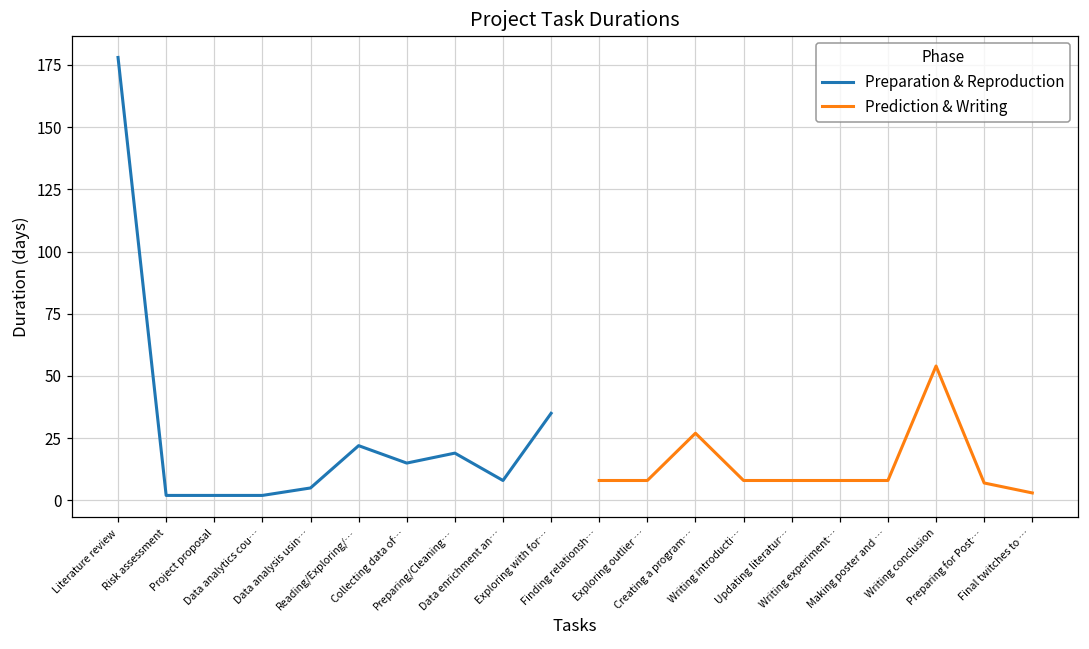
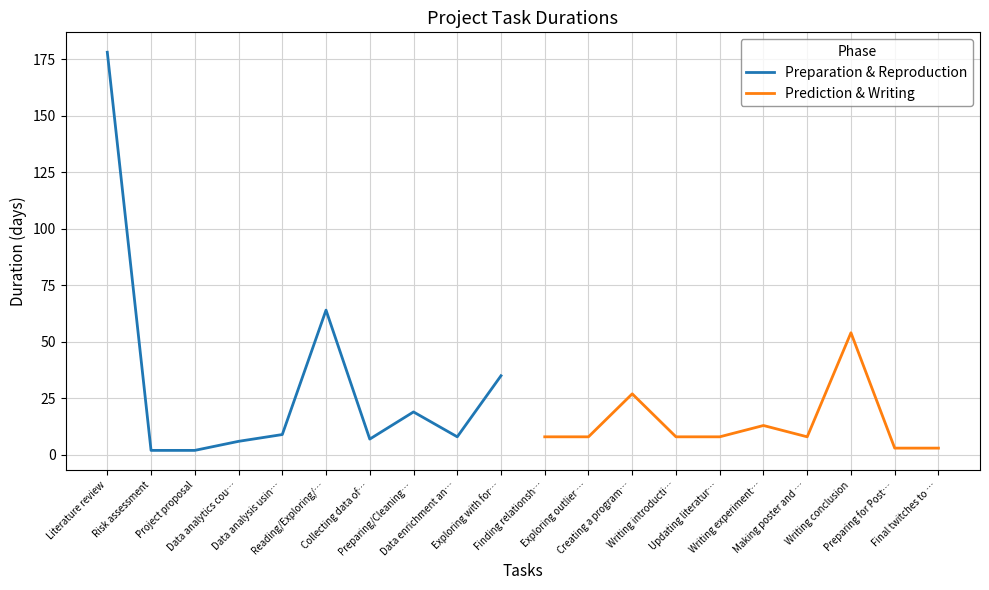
  {
    "Preparation & Reproduction": {
      "Literature review": 178,
      "Risk assessment": 2,
      "Project proposal": 2,
-     "Data analytics cou…": 2,
-     "Data analysis usin…": 5,
-     "Reading/Exploring/…": 22,
-     "Collecting data of…": 15,
+     "Data analytics cou…": 6,
+     "Data analysis usin…": 9,
+     "Reading/Exploring/…": 64,
+     "Collecting data of…": 7,
      "Preparing/Cleaning…": 19,
      "Data enrichment an…": 8,
      "Exploring with for…": 35
    },
    "Prediction & Writing": {
      "Finding relationsh…": 8,
      "Exploring outlier …": 8,
      "Creating a program…": 27,
      "Writing introducti…": 8,
      "Updating literatur…": 8,
-     "Writing experiment…": 8,
+     "Writing experiment…": 13,
      "Making poster and …": 8,
      "Writing conclusion": 54,
-     "Preparing for Post…": 7,
+     "Preparing for Post…": 3,
      "Final twitches to …": 3
    }
  }
